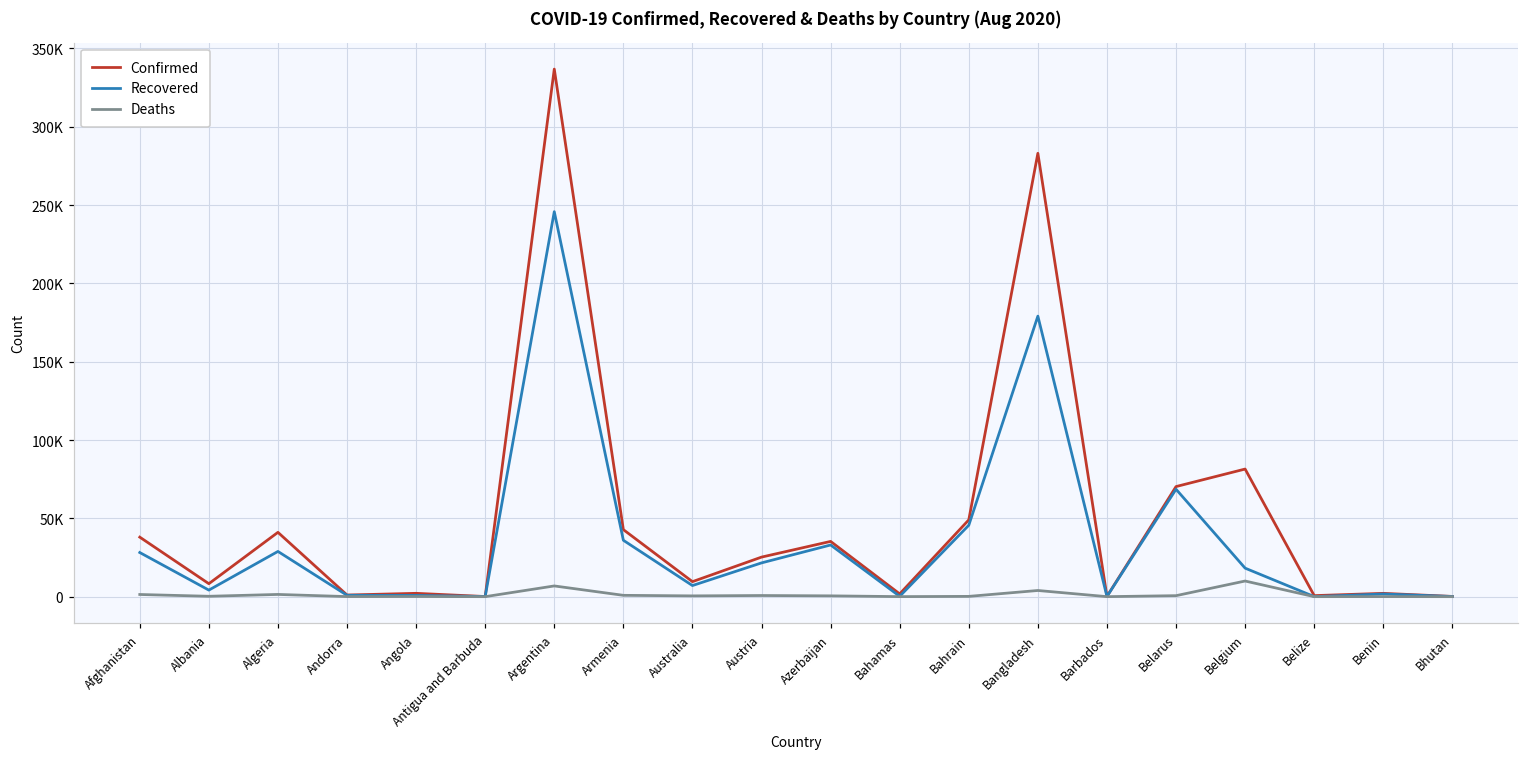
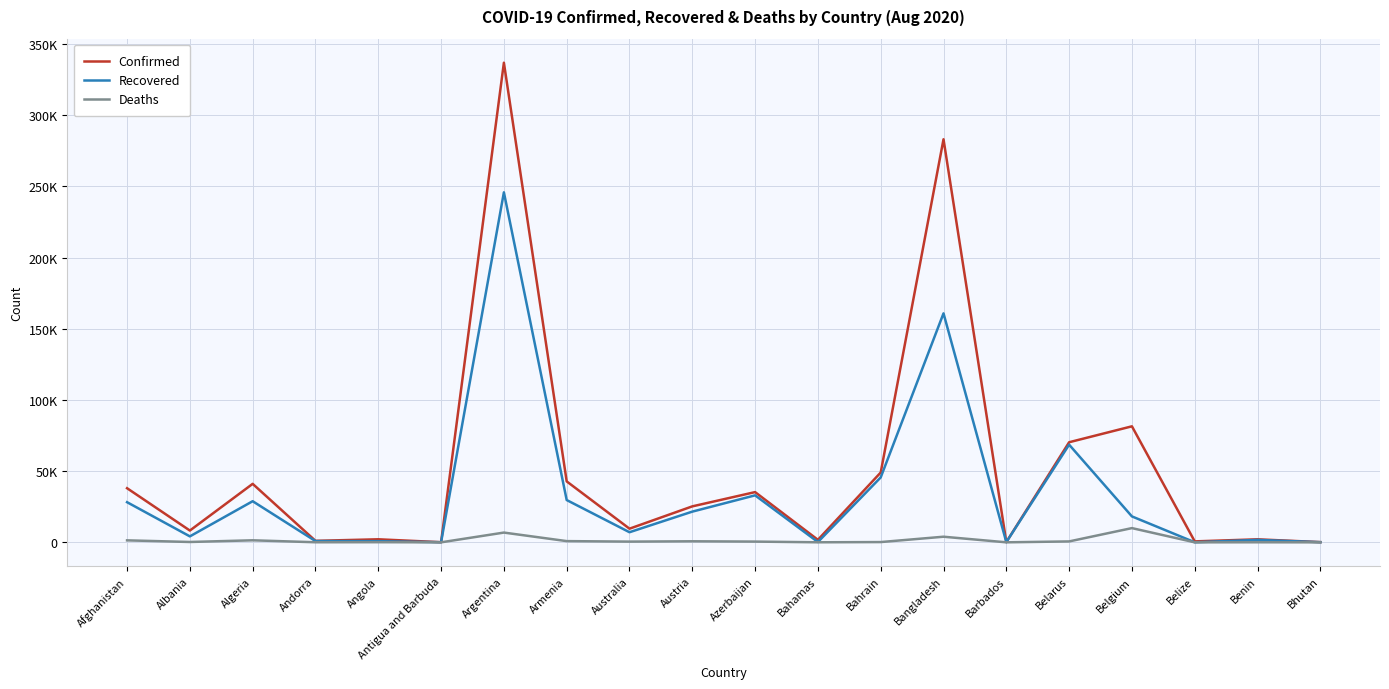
  {
    "Confirmed": {
      "Afghanistan": 38000,
      "Albania": 8000,
      "Algeria": 41000,
      "Argentina": 337000,
      "Armenia": 43000,
      "Australia": 10000,
      "Austria": 25000,
      "Azerbaijan": 35000,
      "Bahrain": 49000,
      "Bangladesh": 283000,
      "Belgium": 81000
    },
    "Recovered": {
      "Afghanistan": 28000,
      "Albania": 4000,
      "Algeria": 29000,
      "Argentina": 246000,
-     "Armenia": 36000,
+     "Armenia": 30000,
      "Australia": 7000,
      "Austria": 22000,
      "Azerbaijan": 33000,
      "Bahrain": 46000,
-     "Bangladesh": 179000,
+     "Bangladesh": 161000,
      "Belgium": 18000
    },
    "Deaths": {
      "Afghanistan": 1000,
      "Albania": 0,
      "Algeria": 1000,
      "Argentina": 7000,
      "Armenia": 1000,
      "Australia": 1000,
      "Austria": 1000,
      "Azerbaijan": 1000,
      "Bahrain": 0,
      "Bangladesh": 4000,
      "Belarus": 1000,
      "Belgium": 10000
    }
  }
